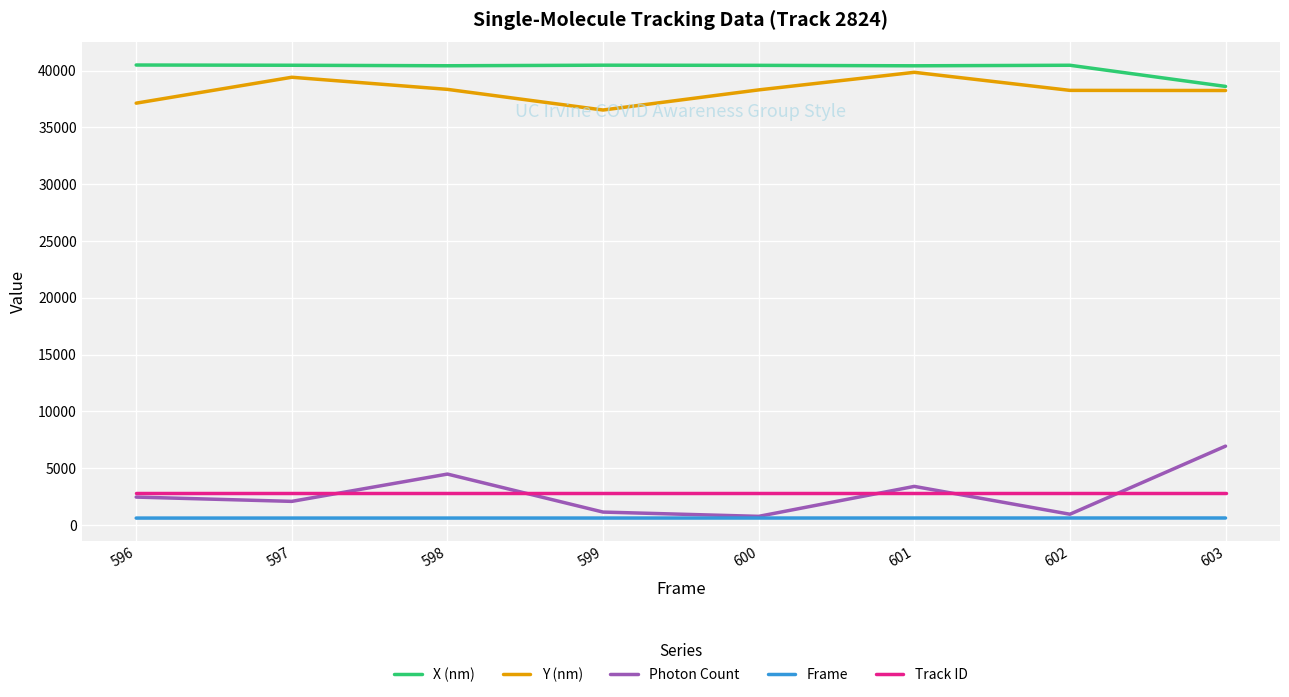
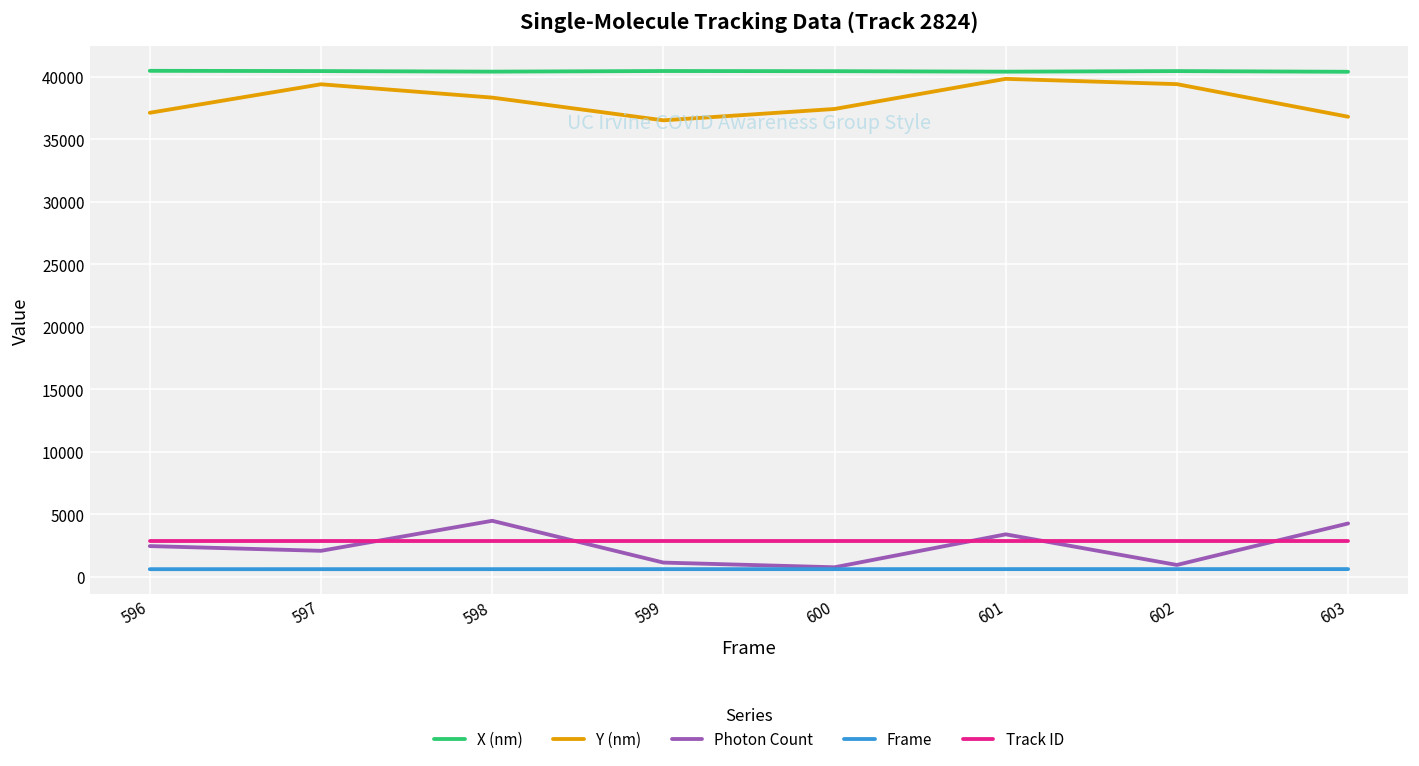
  {
    "X (nm)": {
      "596": 40500,
      "597": 40500,
      "598": 40400,
      "599": 40500,
      "600": 40500,
      "601": 40400,
      "602": 40500,
-     "603": 38600
+     "603": 40400
    },
    "Y (nm)": {
      "596": 37100,
      "597": 39400,
      "598": 38300,
      "599": 36500,
-     "600": 38300,
+     "600": 37400,
      "601": 39800,
-     "602": 38300,
-     "603": 38200
+     "602": 39400,
+     "603": 36800
    },
    "Photon Count": {
      "596": 2400,
      "597": 2100,
      "598": 4500,
      "599": 1100,
      "601": 3400,
      "602": 900,
-     "603": 6900
+     "603": 4300
    },
    "Frame": {
      "596": 600,
      "597": 600,
      "598": 600,
      "599": 600,
      "601": 600,
      "602": 600,
      "603": 600
    },
    "Track ID": {
      "596": 2800,
      "597": 2800,
      "598": 2800,
      "599": 2800,
      "600": 2800,
      "601": 2800,
      "602": 2800,
      "603": 2800
    }
  }
